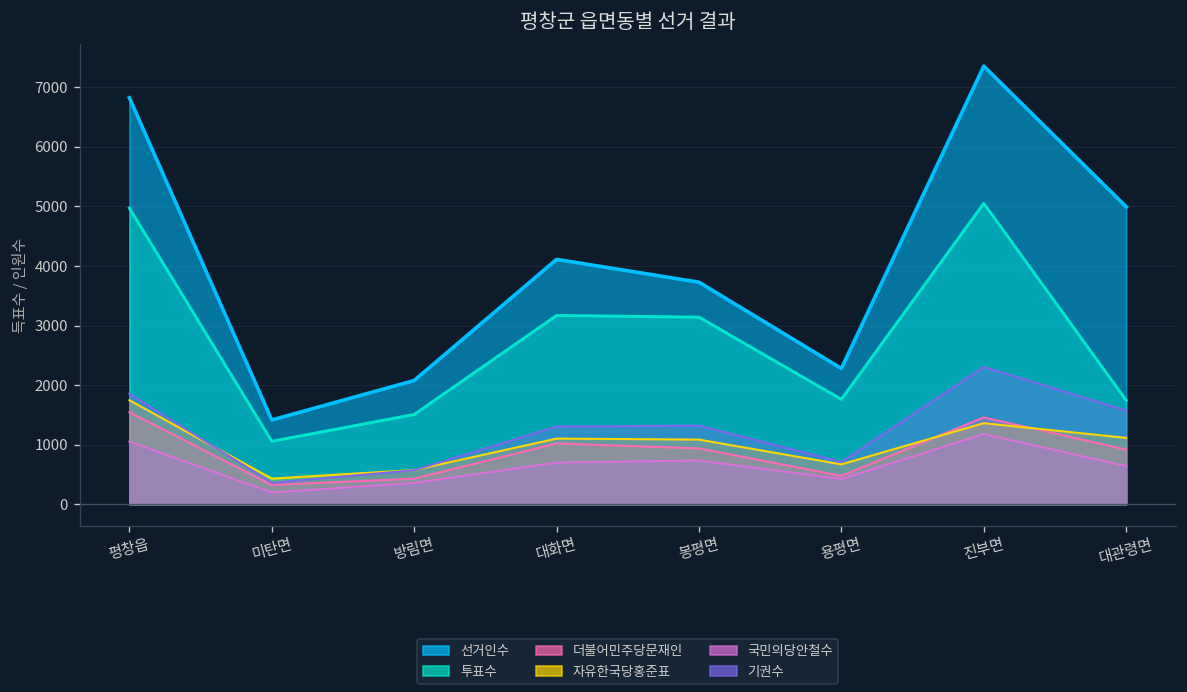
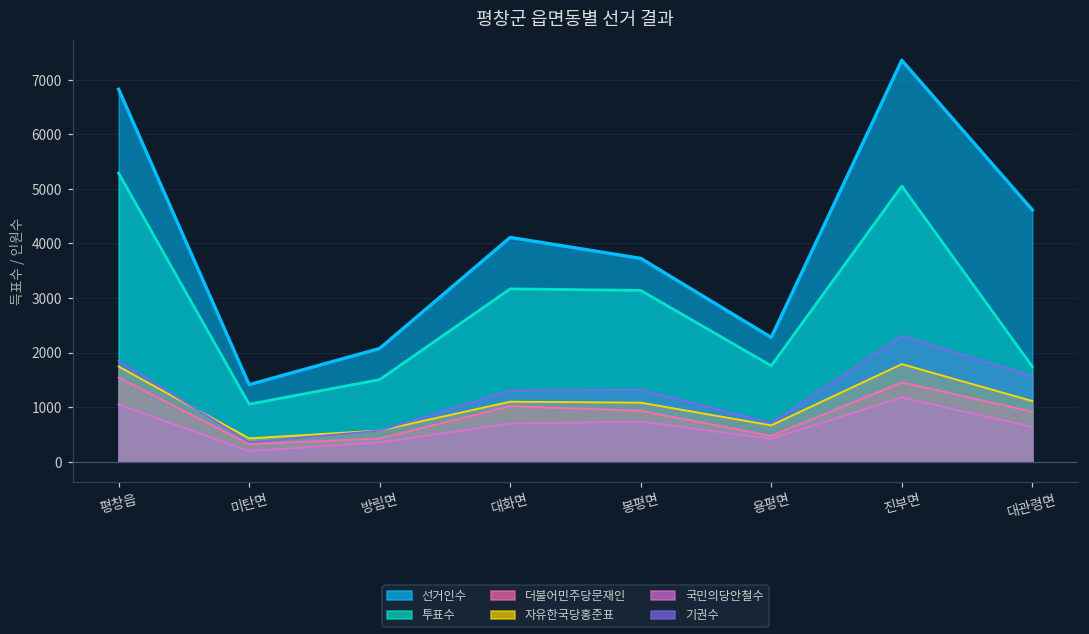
  {
    "선거인수": {
      "평창읍": 6800,
      "미탄면": 1400,
      "방림면": 2100,
      "대화면": 4100,
      "봉평면": 3700,
      "용평면": 2300,
      "진부면": 7400,
-     "대관령면": 5000
+     "대관령면": 4600
    },
    "투표수": {
-     "평창읍": 5000,
+     "평창읍": 5300,
      "미탄면": 1100,
      "방림면": 1500,
      "대화면": 3200,
      "봉평면": 3100,
      "용평면": 1800,
      "진부면": 5100,
      "대관령면": 1700
    },
    "자유한국당홍준표": {
      "평창읍": 1700,
      "미탄면": 400,
      "대화면": 1100,
      "봉평면": 1100,
-     "진부면": 1400,
+     "진부면": 1800,
      "대관령면": 1100
    }
  }
